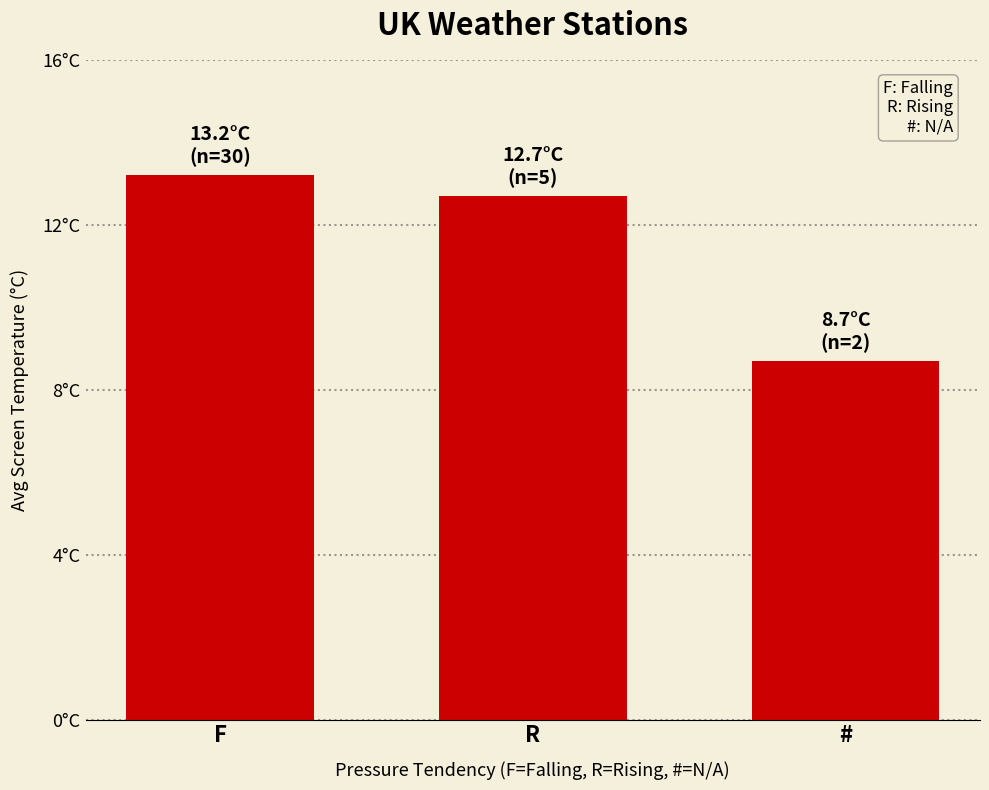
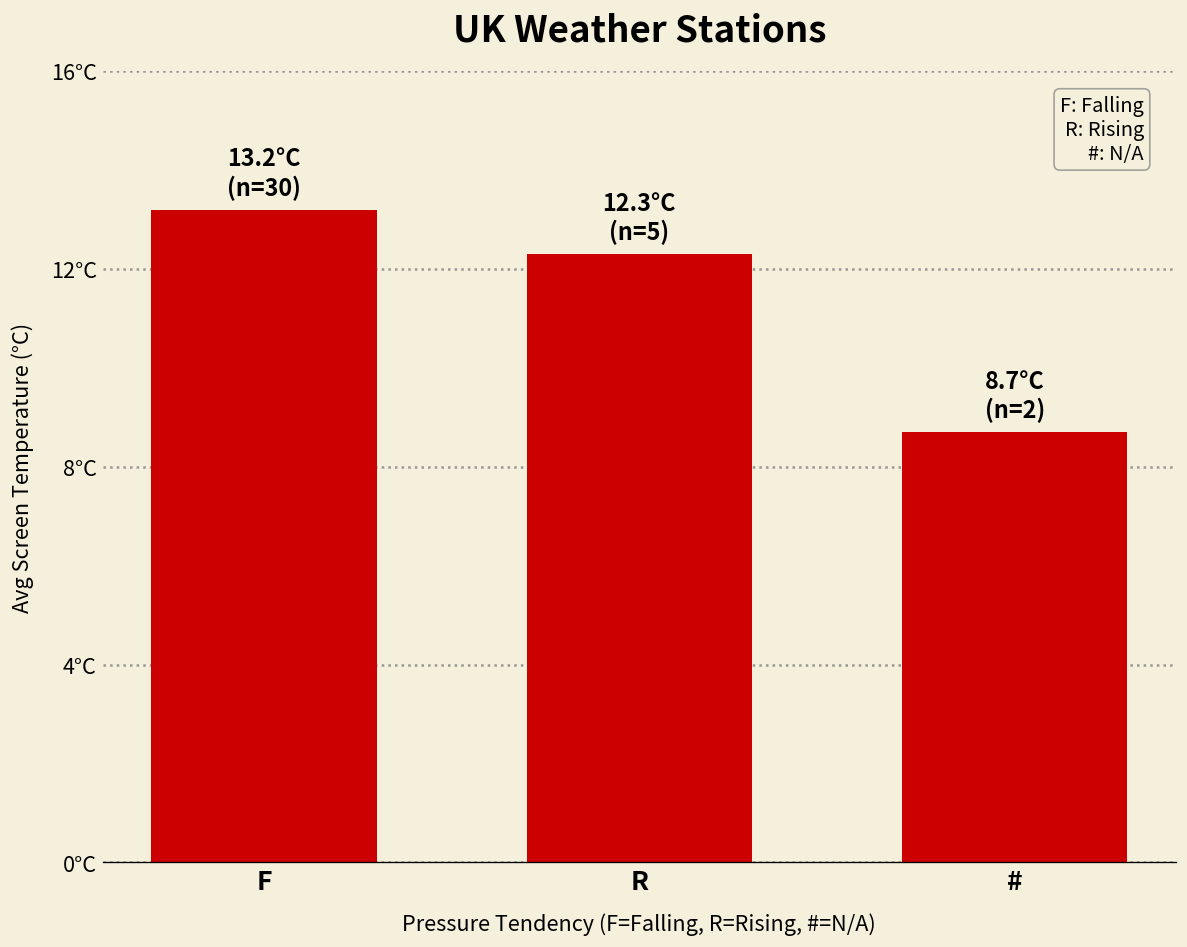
  {
    "F": "13.2°C",
-   "R": "12.7°C",
+   "R": "12.3°C",
    "#": "8.7°C"
  }
